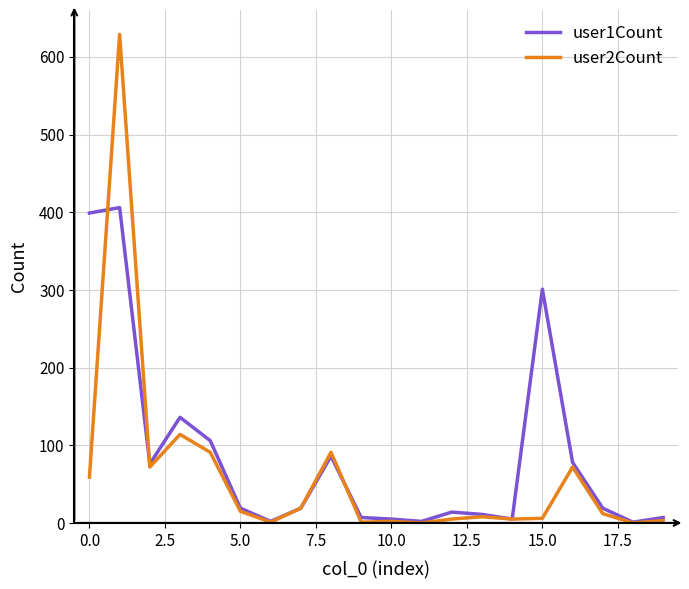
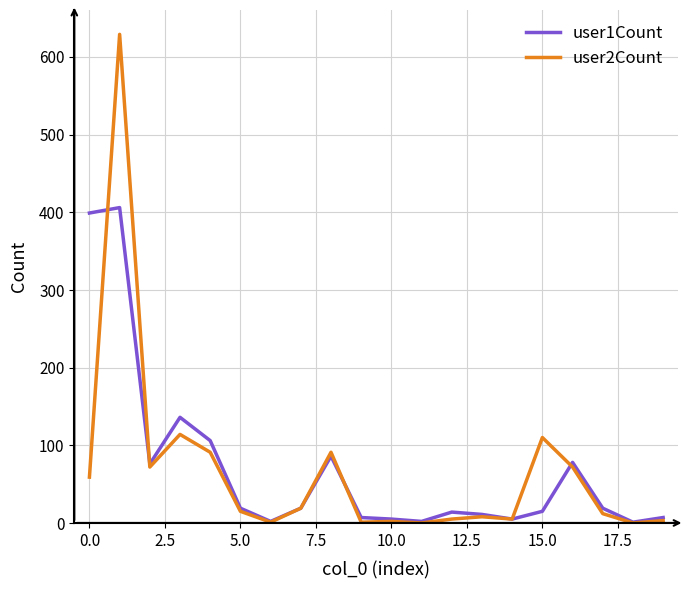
  {
    "user1Count": {
      "0.0": 400,
      "5.0": 20,
-     "15.0": 300
+     "15.0": 20
    },
    "user2Count": {
      "0.0": 60,
      "5.0": 20,
-     "15.0": 10
+     "15.0": 110
    }
  }
